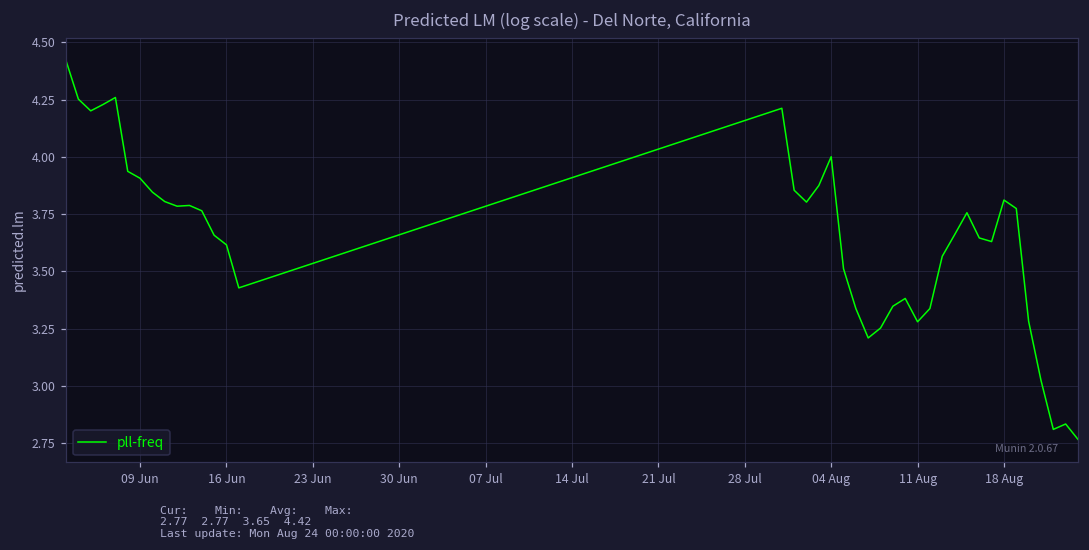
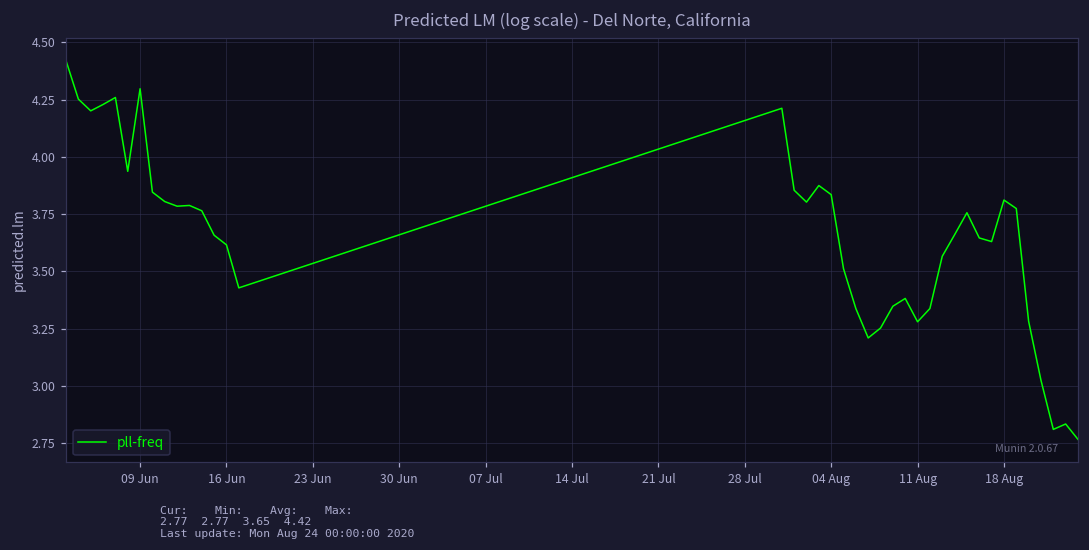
  {
-   "09 Jun": 3.91,
+   "09 Jun": 4.30,
    "16 Jun": 3.62,
-   "04 Aug": 4.00,
+   "04 Aug": 3.83,
    "11 Aug": 3.28,
    "18 Aug": 3.81
  }
